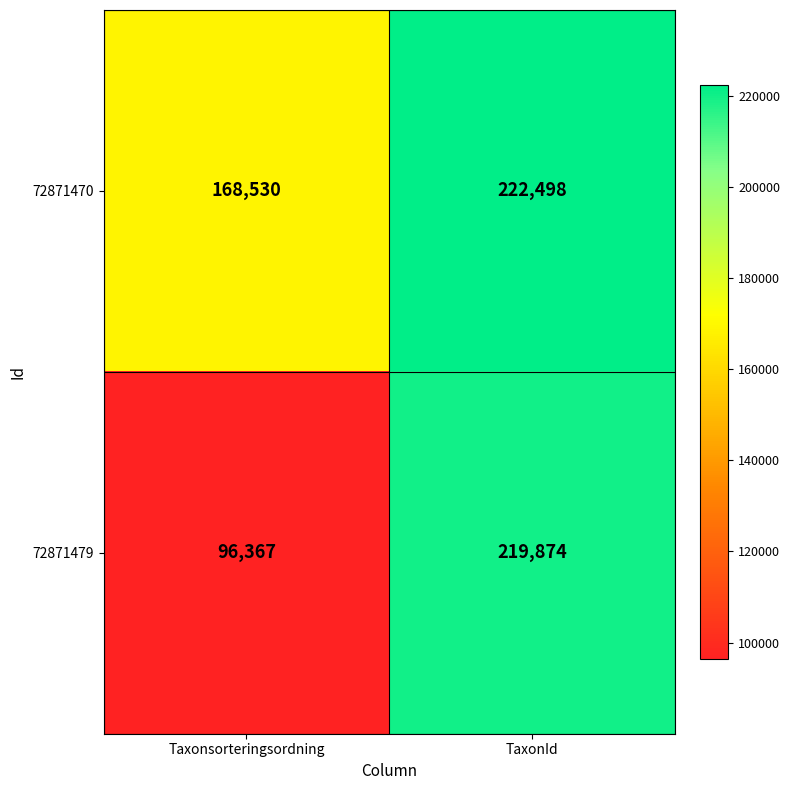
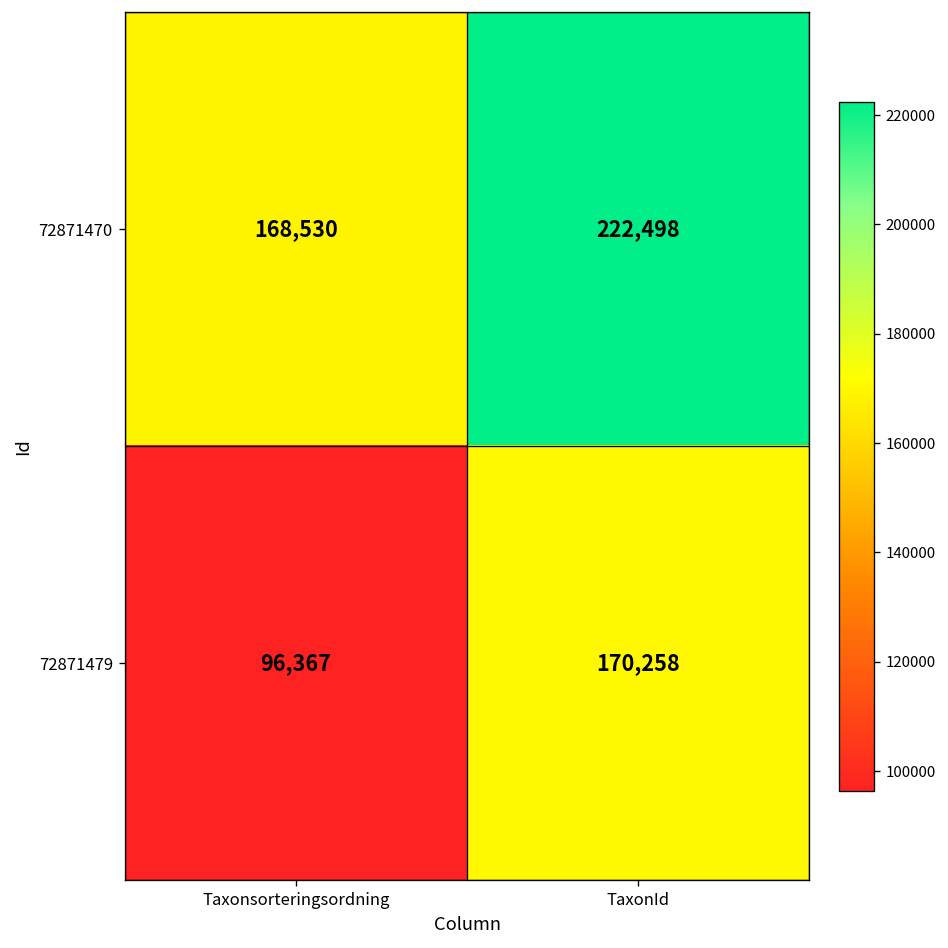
  {
    "72871470": {
      "Taxonsorteringsordning": "168,530",
      "TaxonId": "222,498"
    },
    "72871479": {
      "Taxonsorteringsordning": "96,367",
-     "TaxonId": "219,874"
+     "TaxonId": "170,258"
    }
  }
